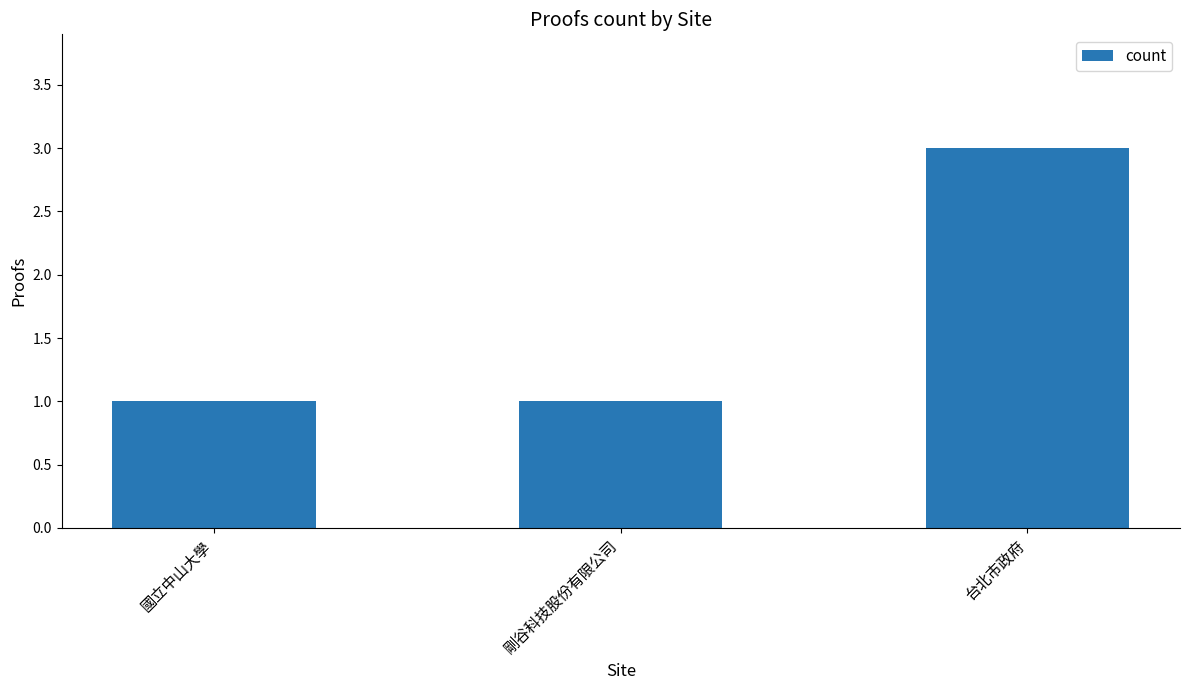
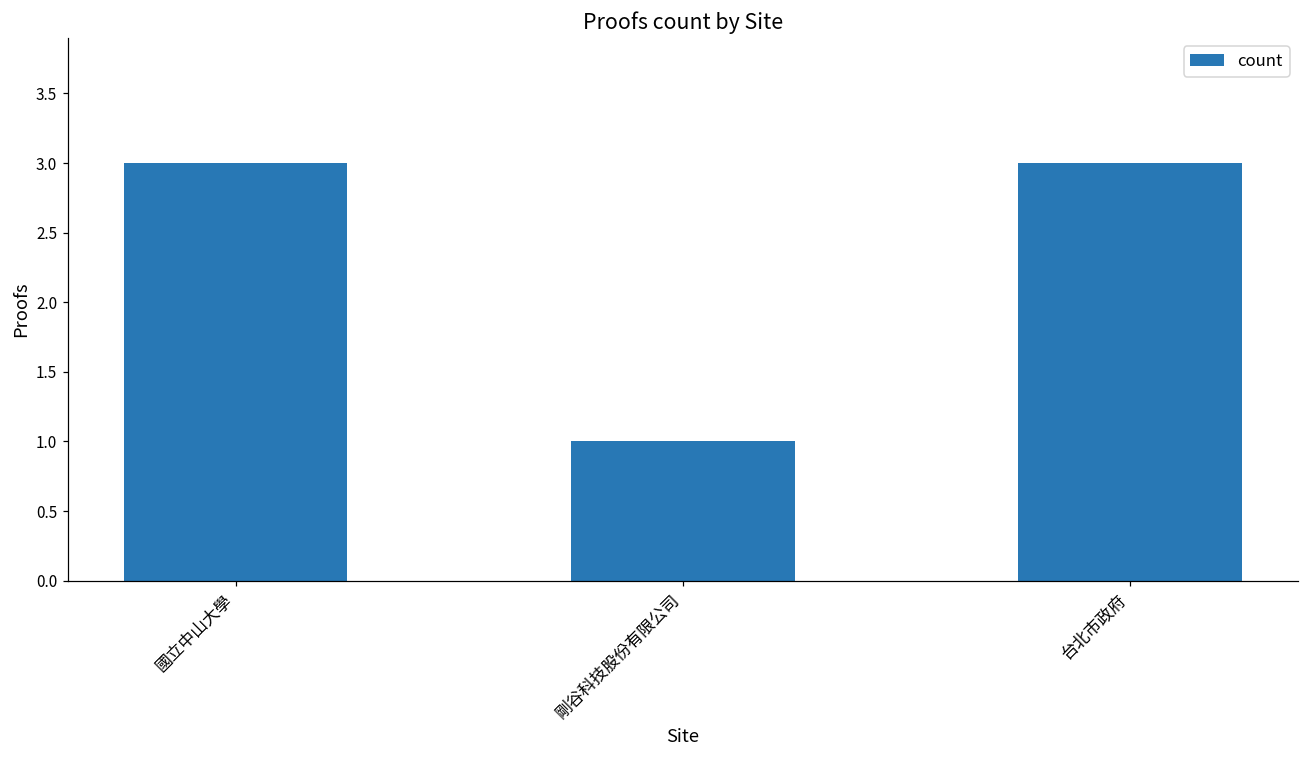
  {
-   "國立中山大學": 1,
+   "國立中山大學": 3,
    "剛谷科技股份有限公司": 1,
    "台北市政府": 3
  }
